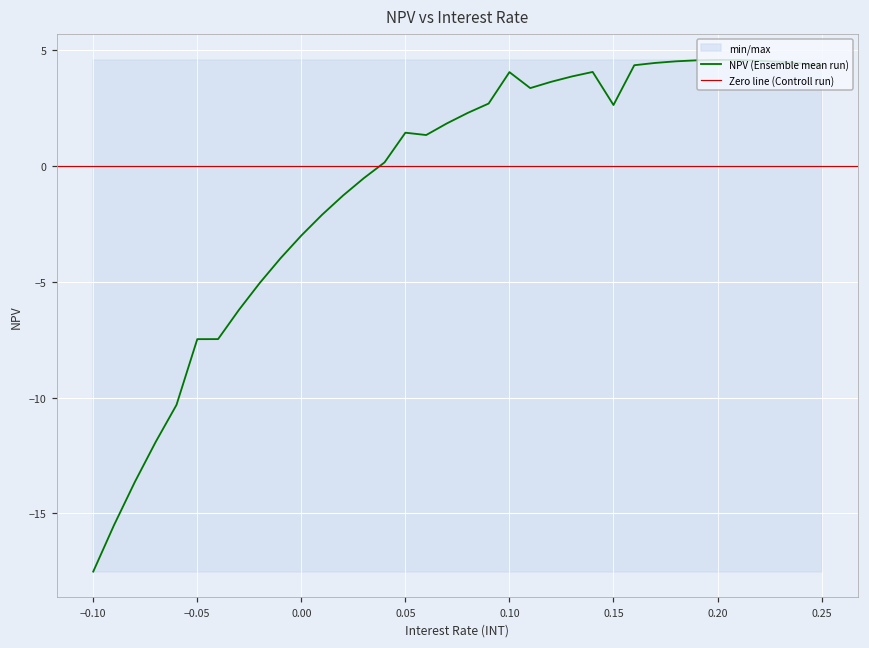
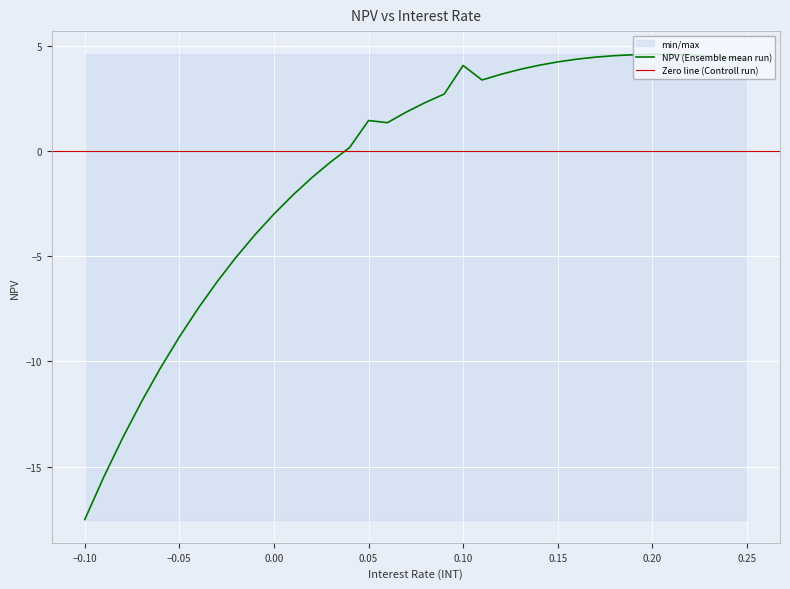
  {
    "NPV (Ensemble mean run)": {
      "−0.10": -17.5,
-     "−0.05": -7.5,
+     "−0.05": -8.8,
      "0.00": -3.0,
      "0.05": 1.4,
      "0.10": 4.1,
-     "0.15": 2.6
+     "0.15": 4.2
    },
    "min/max": {
      "−0.10": 4.6,
      "−0.05": 4.6,
      "0.00": 4.6,
      "0.05": 4.6,
      "0.10": 4.6,
      "0.15": 4.6
    }
  }
